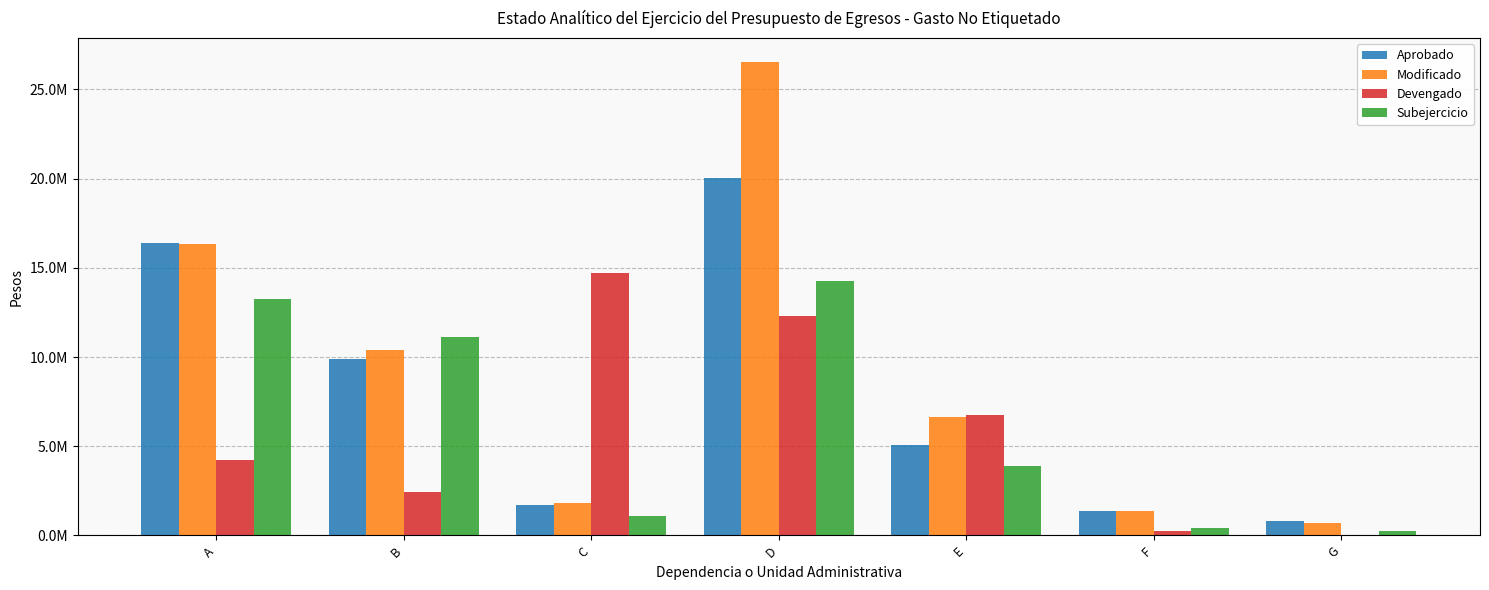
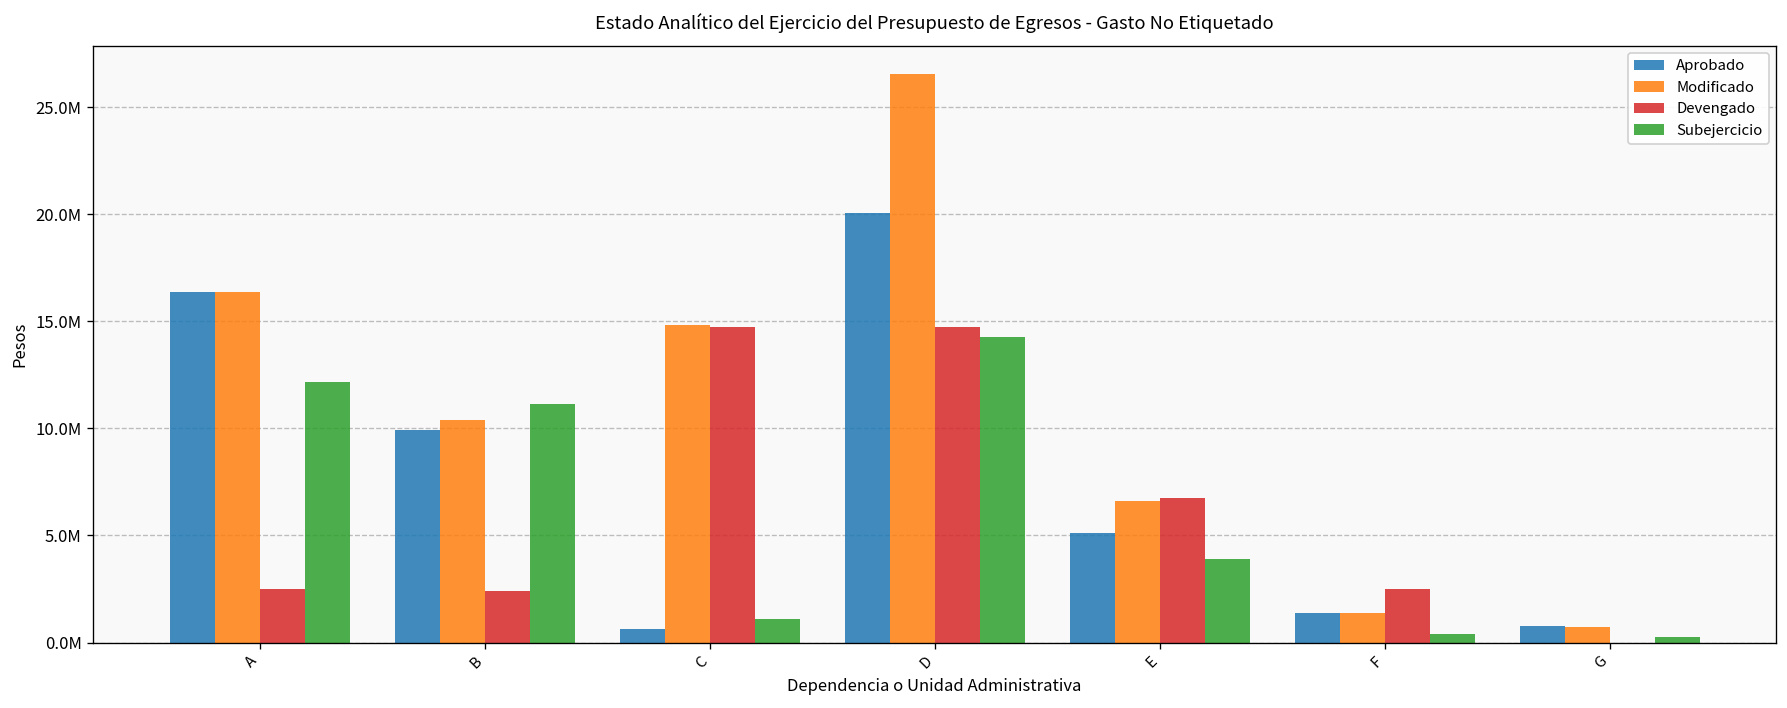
  {
    "Aprobado": {
      "A": 16400000,
      "B": 9900000,
-     "C": 1700000,
+     "C": 600000,
      "D": 20100000,
      "E": 5100000,
      "F": 1400000,
      "G": 800000
    },
    "Modificado": {
      "A": 16400000,
      "B": 10400000,
-     "C": 1800000,
+     "C": 14900000,
      "D": 26500000,
      "E": 6600000,
      "F": 1400000,
      "G": 700000
    },
    "Devengado": {
-     "A": 4200000,
+     "A": 2500000,
      "B": 2400000,
      "C": 14700000,
-     "D": 12300000,
+     "D": 14800000,
      "E": 6700000,
-     "F": 300000,
+     "F": 2500000,
      "G": 0
    },
    "Subejercicio": {
-     "A": 13200000,
+     "A": 12200000,
      "B": 11100000,
      "C": 1100000,
      "D": 14200000,
      "E": 3900000,
      "F": 400000,
      "G": 200000
    }
  }
